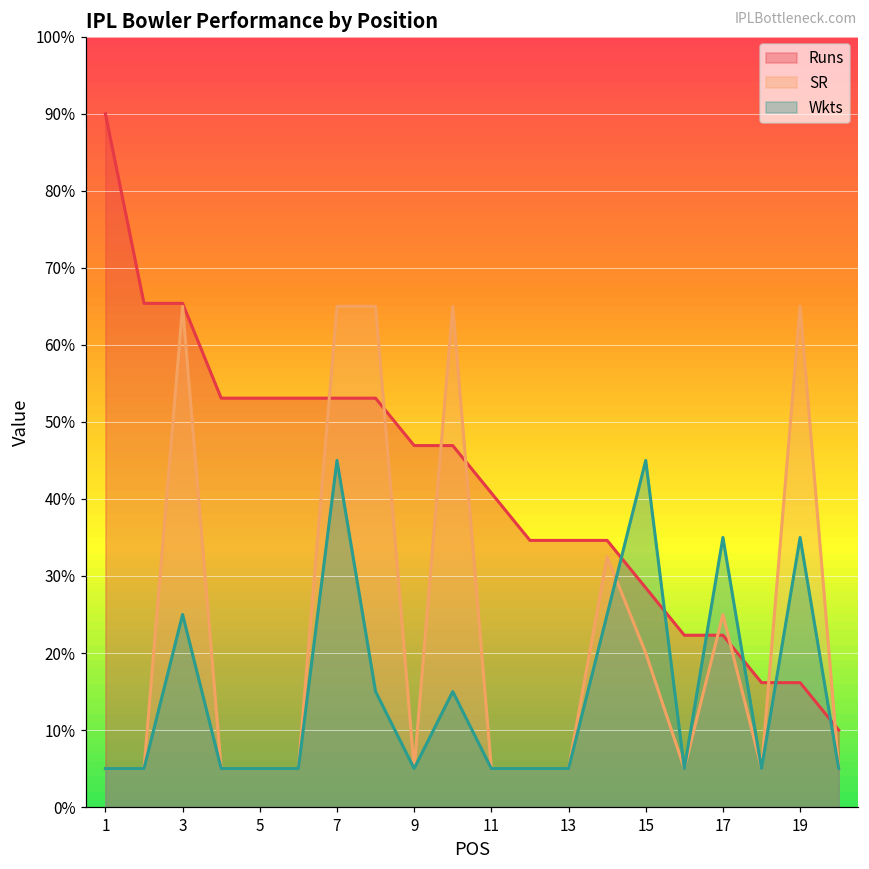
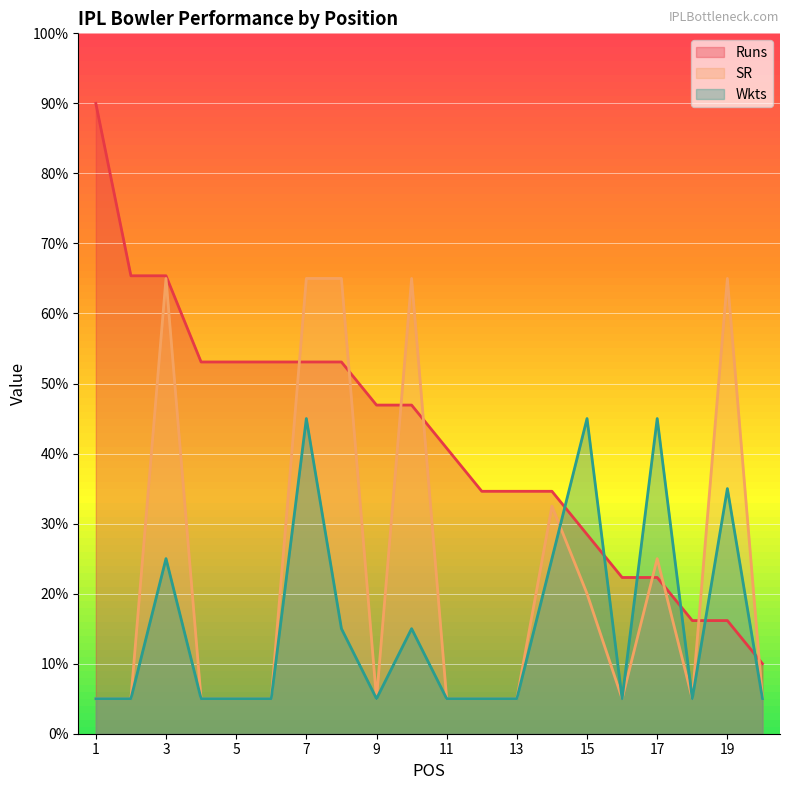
  {
    "Wkts": {
      "3": "25%",
      "7": "45%",
      "15": "45%",
-     "17": "35%",
+     "17": "45%",
      "19": "35%"
    }
  }
